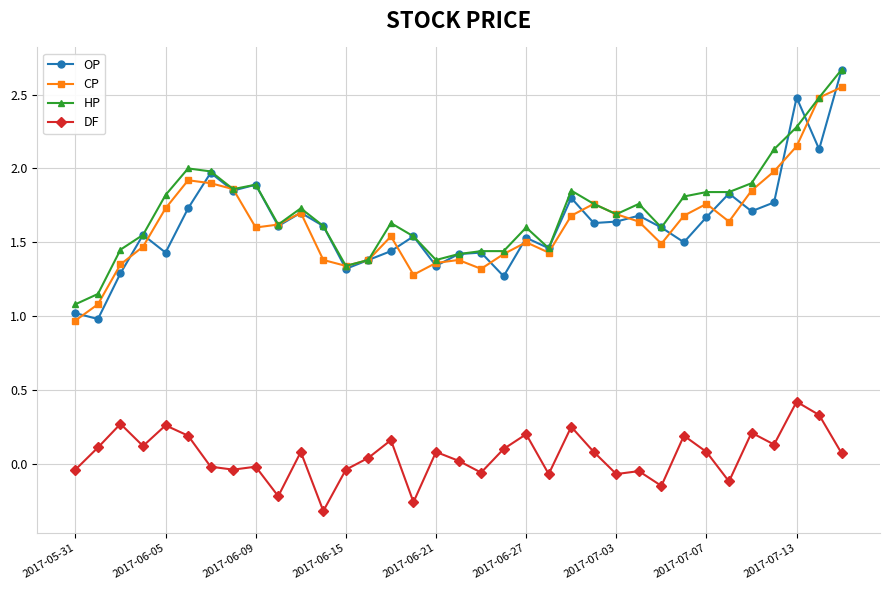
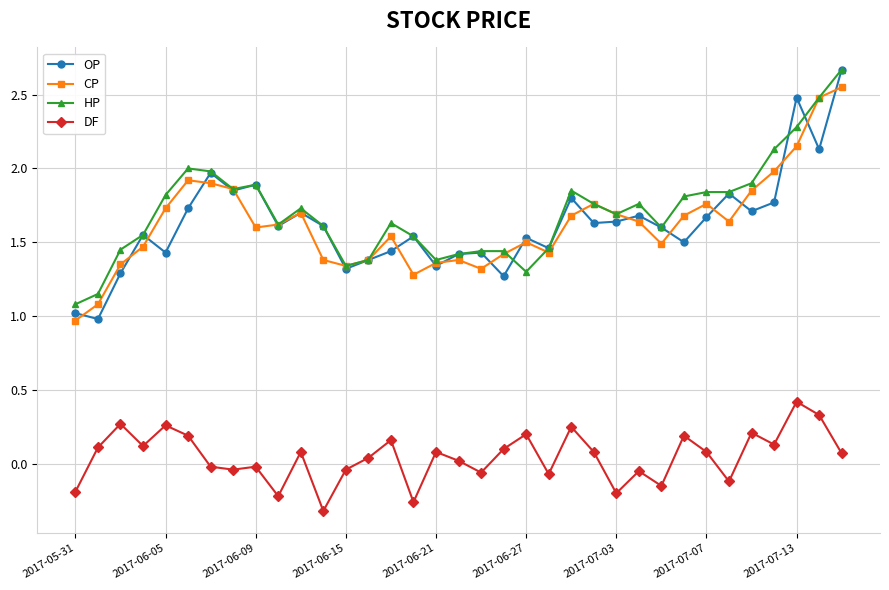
  {
    "OP": {
      "2017-05-31": 1.02,
      "2017-06-05": 1.43,
      "2017-06-15": 1.32,
      "2017-06-21": 1.34,
      "2017-06-27": 1.53,
      "2017-07-03": 1.64,
      "2017-07-07": 1.67,
      "2017-07-13": 2.48
    },
    "CP": {
      "2017-05-31": 0.97,
      "2017-06-05": 1.73,
      "2017-06-09": 1.60,
      "2017-06-21": 1.36,
      "2017-06-27": 1.50,
      "2017-07-07": 1.76,
      "2017-07-13": 2.15
    },
    "HP": {
      "2017-05-31": 1.08,
      "2017-06-05": 1.82,
      "2017-06-21": 1.38,
-     "2017-06-27": 1.6,
+     "2017-06-27": 1.3,
      "2017-07-07": 1.84,
      "2017-07-13": 2.28
    },
    "DF": {
-     "2017-05-31": -0.04,
+     "2017-05-31": -0.19,
      "2017-06-05": 0.26,
      "2017-06-09": -0.02,
      "2017-06-15": -0.04,
      "2017-06-21": 0.08,
      "2017-06-27": 0.20,
-     "2017-07-03": -0.07,
+     "2017-07-03": -0.20,
      "2017-07-07": 0.08,
      "2017-07-13": 0.42
    }
  }
